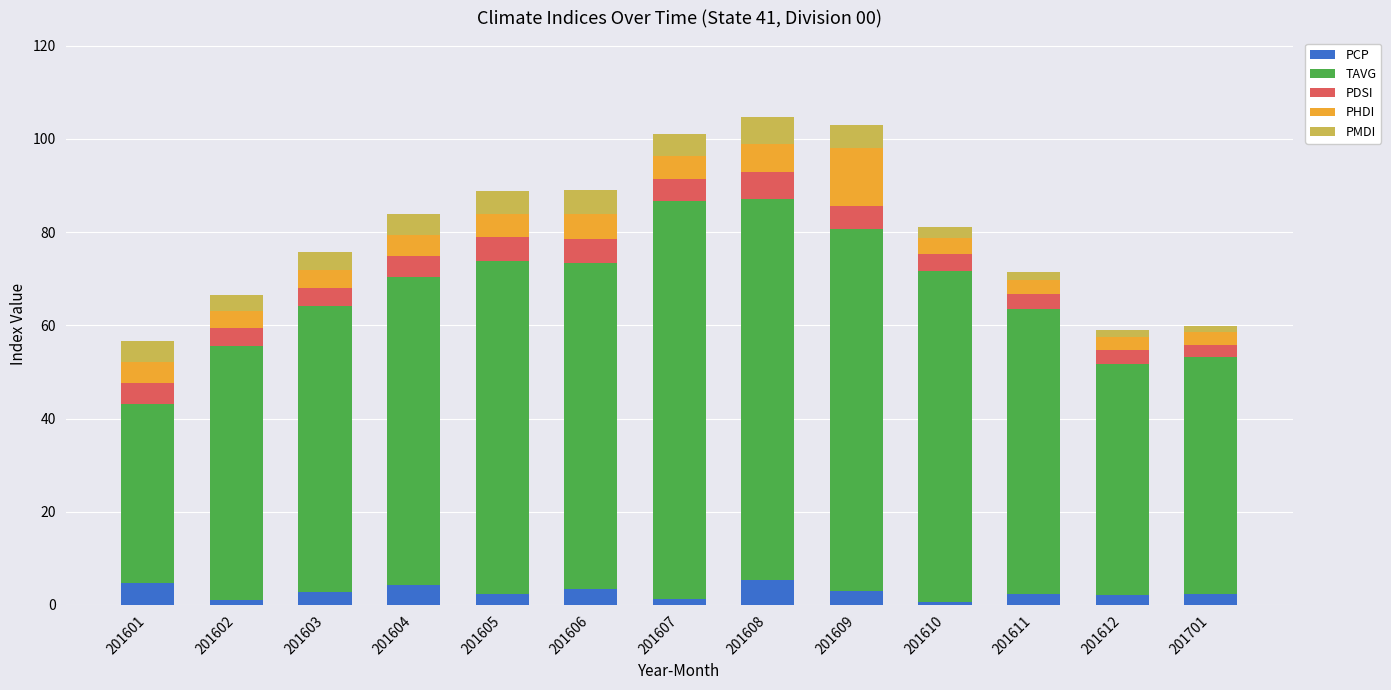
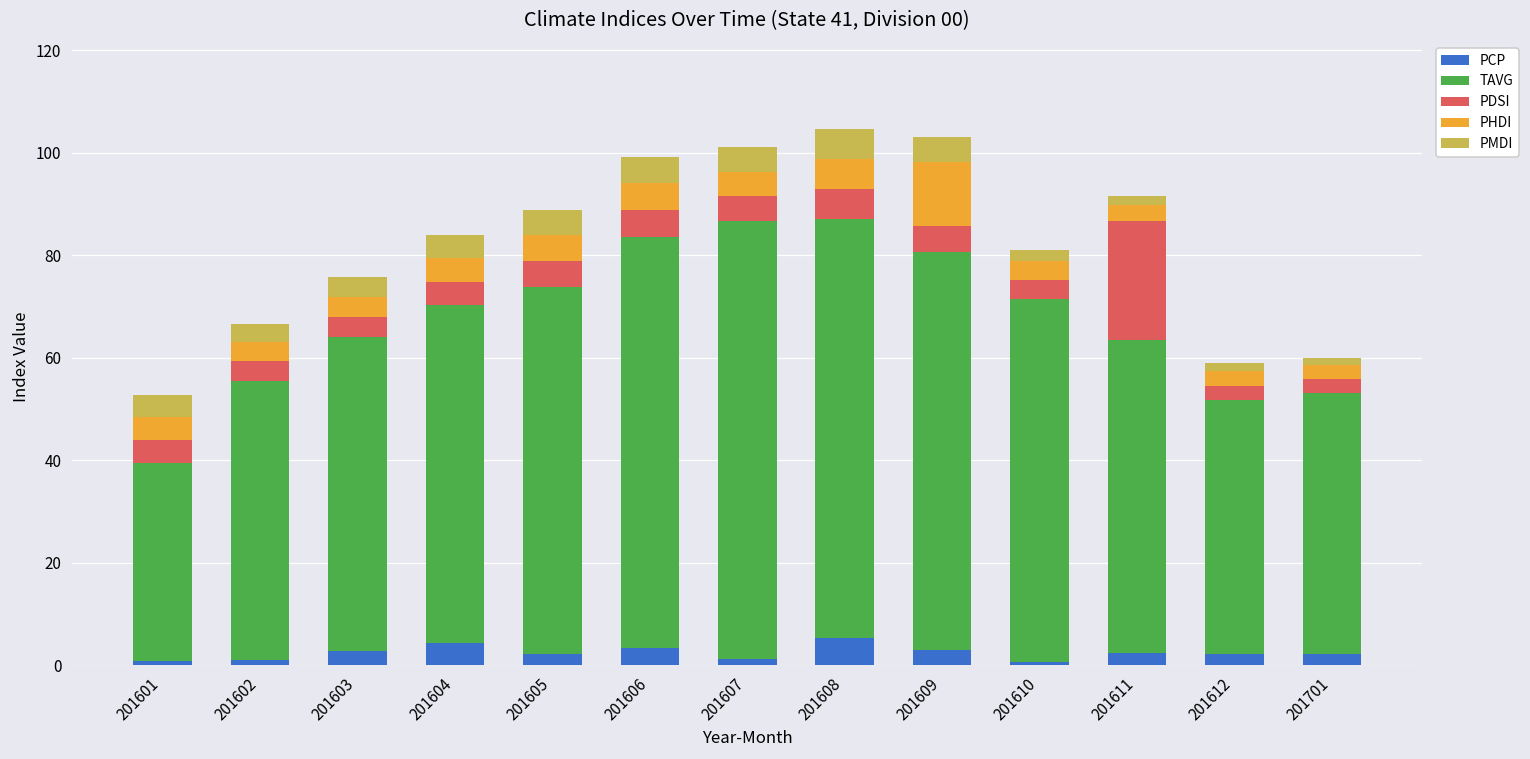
  {
    "PCP": {
-     "201601": 5,
+     "201601": 1,
      "201602": 1,
      "201603": 3,
      "201604": 4,
      "201605": 2,
      "201606": 3,
      "201607": 1,
      "201608": 5,
      "201609": 3,
      "201610": 1,
      "201611": 2,
      "201612": 2,
      "201701": 2
    },
    "TAVG": {
      "201601": 39,
      "201602": 55,
      "201603": 61,
      "201604": 66,
      "201605": 72,
-     "201606": 70,
+     "201606": 80,
      "201607": 85,
      "201608": 82,
      "201609": 78,
      "201610": 71,
      "201611": 61,
      "201612": 50,
      "201701": 51
    },
    "PDSI": {
      "201601": 4,
      "201602": 4,
      "201603": 4,
      "201604": 5,
      "201605": 5,
      "201606": 5,
      "201607": 5,
      "201608": 6,
      "201609": 5,
      "201610": 4,
-     "201611": 3,
+     "201611": 23,
      "201612": 3,
      "201701": 3
    }
  }
